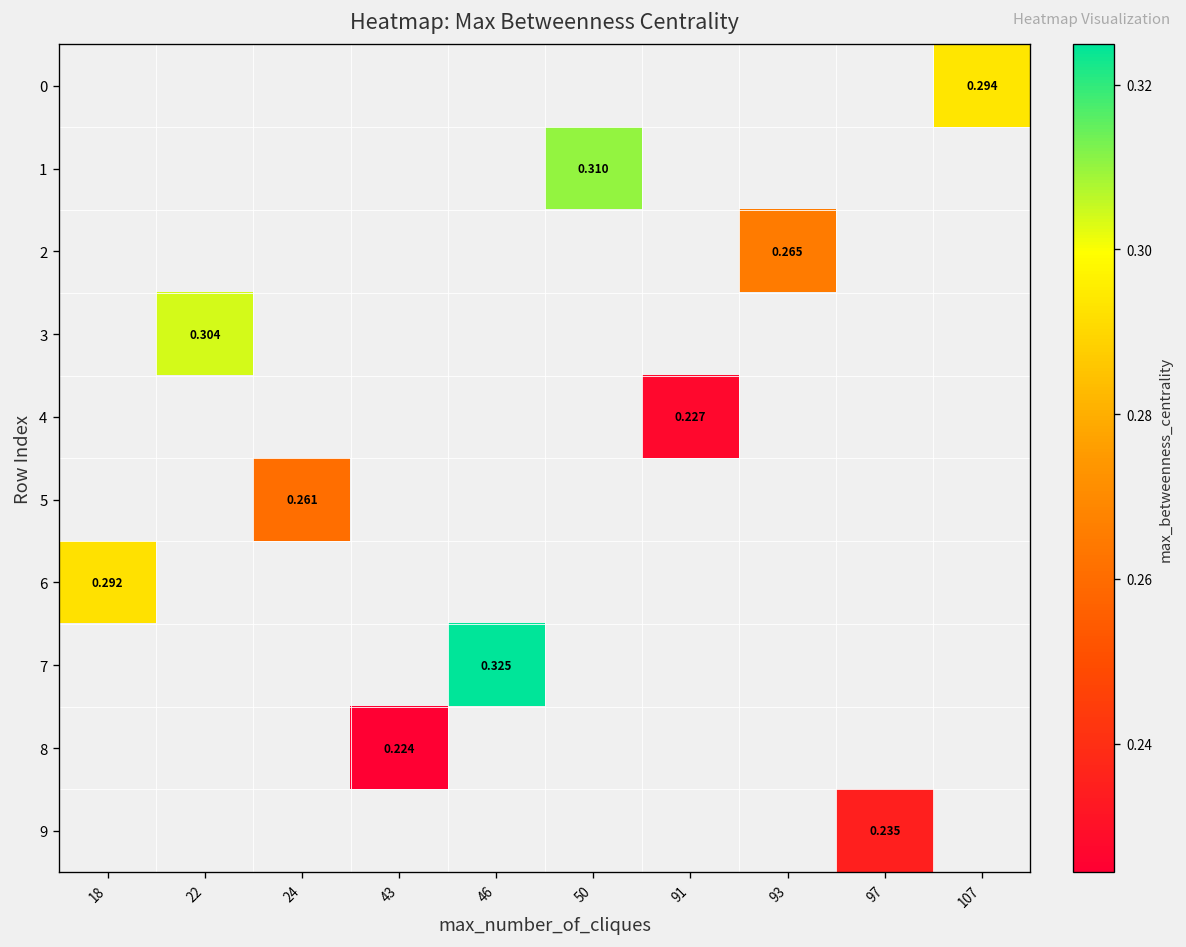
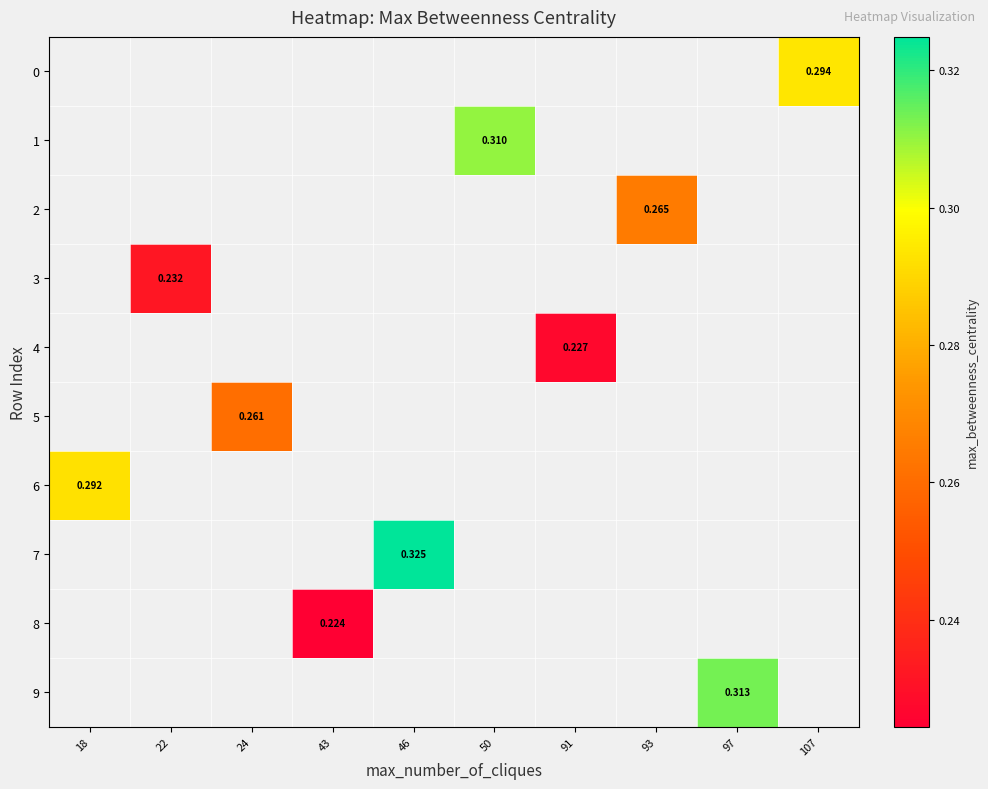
  {
    "0": {
      "107": 0.294
    },
    "1": {
      "50": 0.310
    },
    "2": {
      "93": 0.265
    },
    "3": {
-     "22": 0.304
+     "22": 0.232
    },
    "4": {
      "91": 0.227
    },
    "5": {
      "24": 0.261
    },
    "6": {
      "18": 0.292
    },
    "7": {
      "46": 0.325
    },
    "8": {
      "43": 0.224
    },
    "9": {
-     "97": 0.235
+     "97": 0.313
    }
  }
